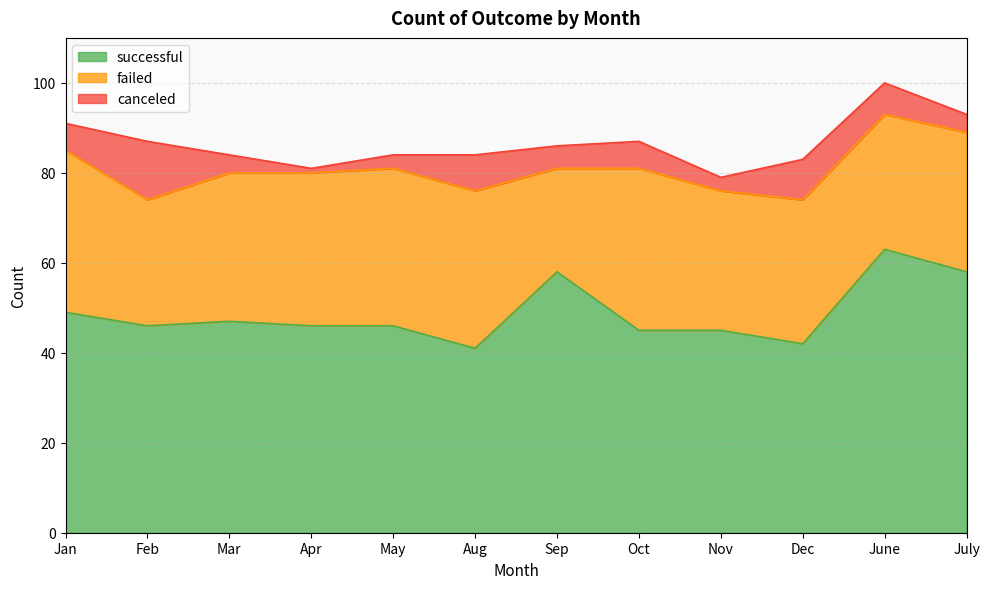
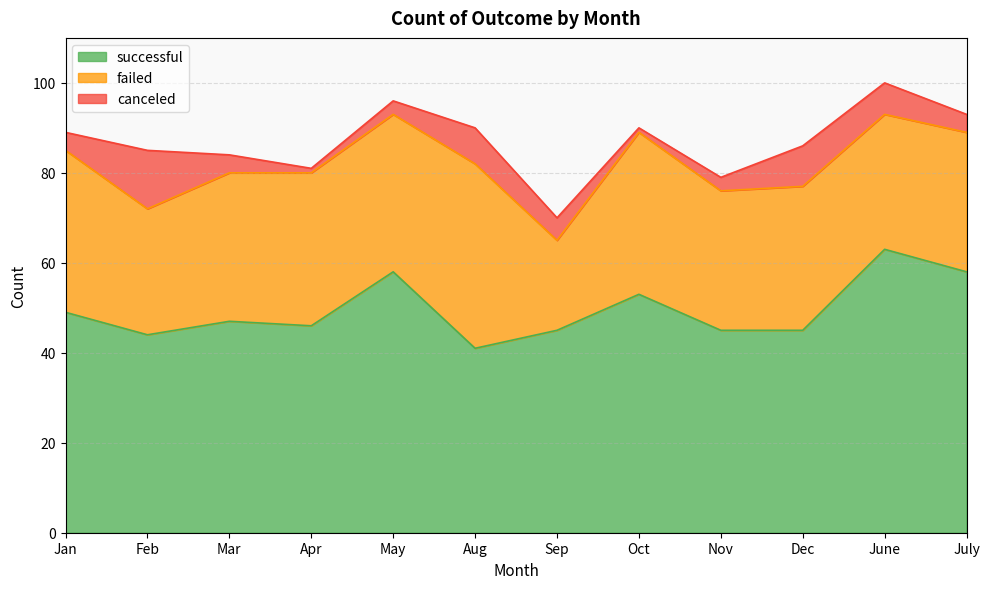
  {
    "successful": {
      "Jan": 49,
-     "Feb": 46,
+     "Feb": 44,
      "Mar": 47,
      "Apr": 46,
-     "May": 46,
+     "May": 58,
      "Aug": 41,
-     "Sep": 58,
-     "Oct": 45,
+     "Sep": 45,
+     "Oct": 53,
      "Nov": 45,
-     "Dec": 42,
+     "Dec": 45,
      "June": 63,
      "July": 58
    },
    "failed": {
      "Jan": 36,
      "Feb": 28,
      "Mar": 33,
      "Apr": 34,
      "May": 35,
-     "Aug": 35,
-     "Sep": 23,
+     "Aug": 41,
+     "Sep": 20,
      "Oct": 36,
      "Nov": 31,
      "Dec": 32,
      "June": 30,
      "July": 31
    },
    "canceled": {
-     "Jan": 6,
+     "Jan": 4,
      "Feb": 13,
      "Mar": 4,
      "Apr": 1,
      "May": 3,
      "Aug": 8,
      "Sep": 5,
-     "Oct": 6,
+     "Oct": 1,
      "Nov": 3,
      "Dec": 9,
      "June": 7,
      "July": 4
    }
  }
